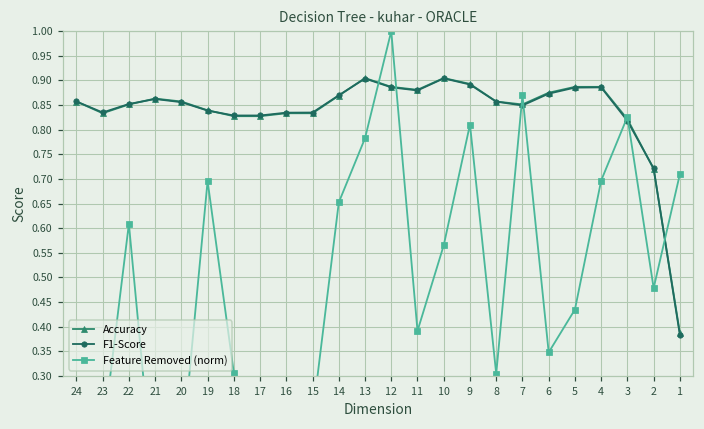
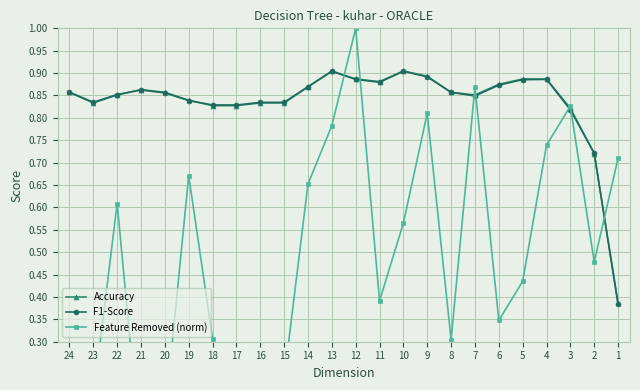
  {
    "Feature Removed (norm)": {
      "22": 0.61,
-     "19": 0.70,
+     "19": 0.67,
      "18": 0.31,
      "14": 0.65,
      "13": 0.78,
      "12": 1.00,
      "11": 0.39,
      "10": 0.57,
      "9": 0.81,
      "8": 0.30,
      "7": 0.87,
      "6": 0.35,
      "5": 0.43,
-     "4": 0.70,
+     "4": 0.74,
      "2": 0.48,
      "1": 0.71
    }
  }
